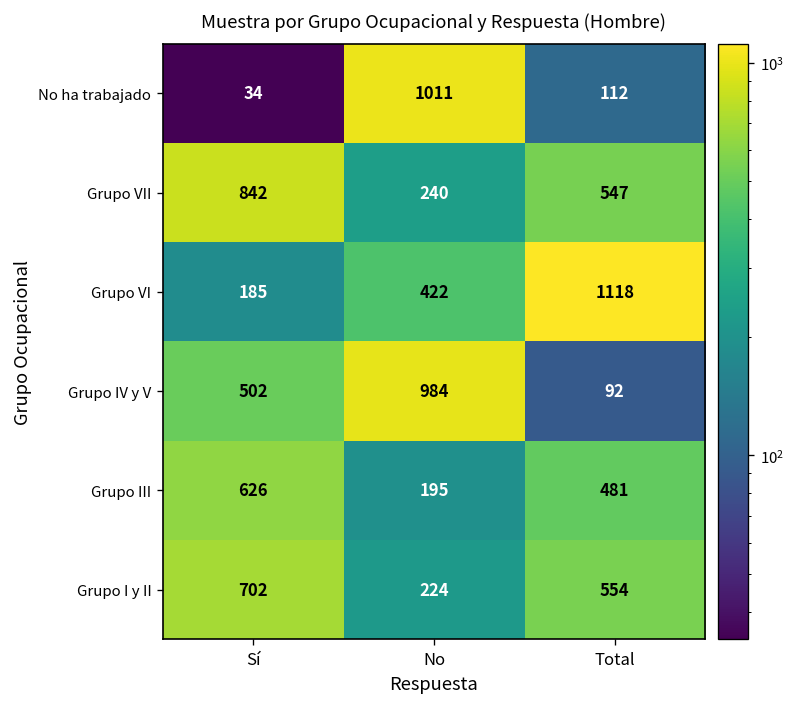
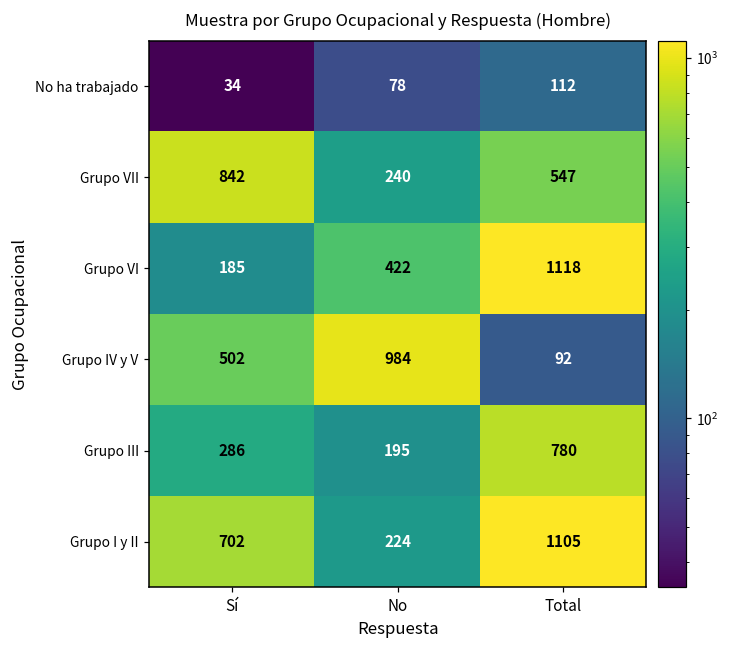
  {
    "No ha trabajado": {
      "Sí": 34,
-     "No": 1011,
+     "No": 78,
      "Total": 112
    },
    "Grupo VII": {
      "Sí": 842,
      "No": 240,
      "Total": 547
    },
    "Grupo VI": {
      "Sí": 185,
      "No": 422,
      "Total": 1118
    },
    "Grupo IV y V": {
      "Sí": 502,
      "No": 984,
      "Total": 92
    },
    "Grupo III": {
-     "Sí": 626,
+     "Sí": 286,
      "No": 195,
-     "Total": 481
+     "Total": 780
    },
    "Grupo I y II": {
      "Sí": 702,
      "No": 224,
-     "Total": 554
+     "Total": 1105
    }
  }
